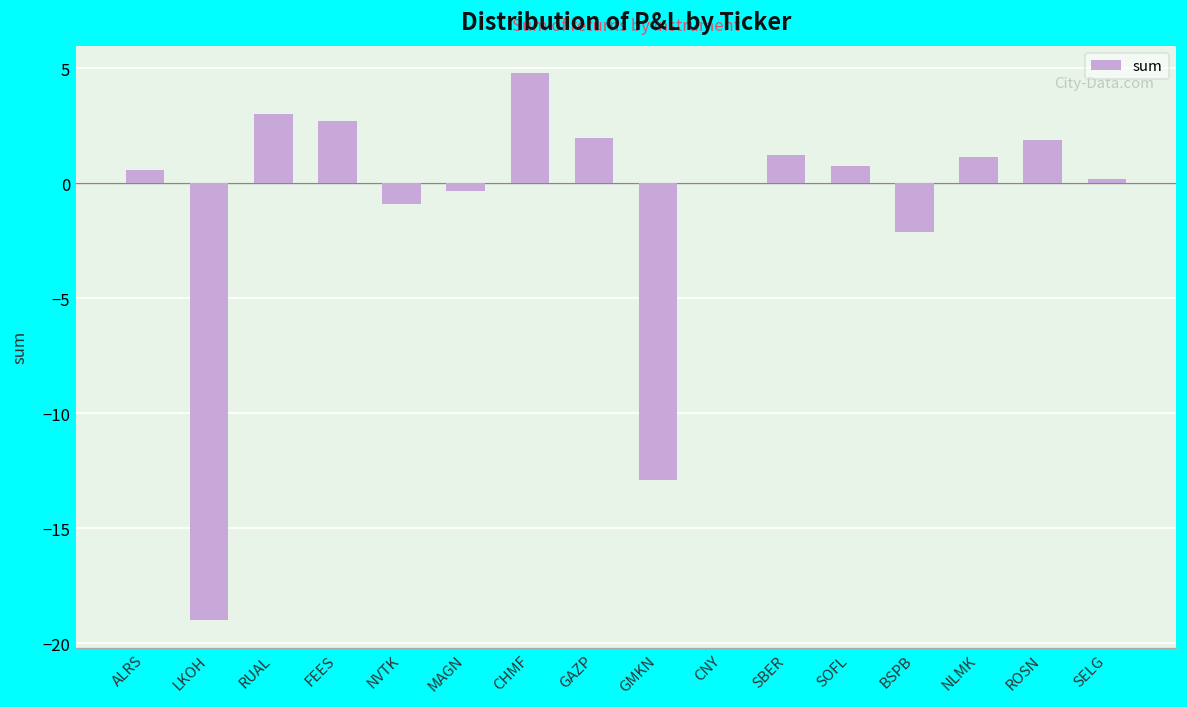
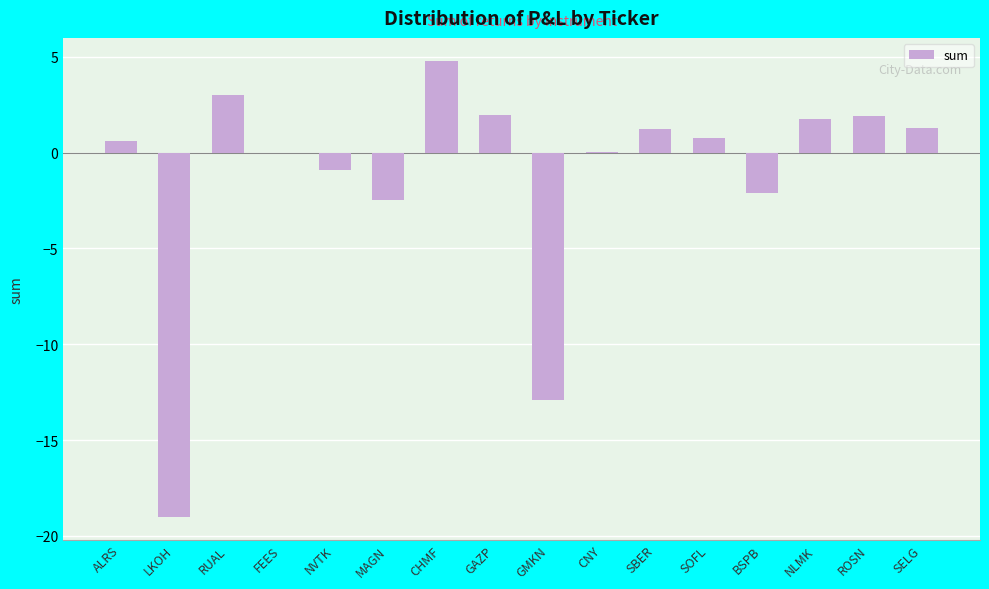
  {
    "ALRS": 0.6,
    "LKOH": -19.0,
    "RUAL": 3.0,
-   "FEES": 2.7,
+   "FEES": 0.0,
    "NVTK": -0.9,
-   "MAGN": -0.3,
+   "MAGN": -2.5,
    "CHMF": 4.8,
    "GAZP": 2.0,
    "GMKN": -12.9,
    "SBER": 1.2,
    "SOFL": 0.7,
    "BSPB": -2.1,
-   "NLMK": 1.2,
+   "NLMK": 1.7,
    "ROSN": 1.9,
-   "SELG": 0.2
+   "SELG": 1.3
  }
